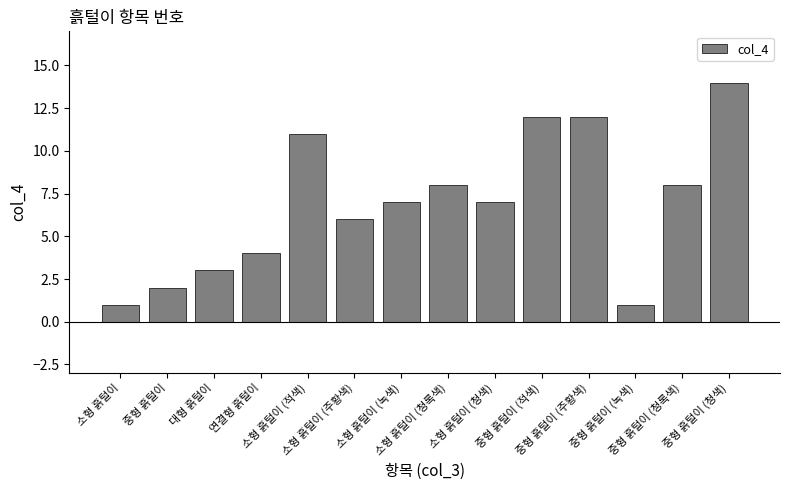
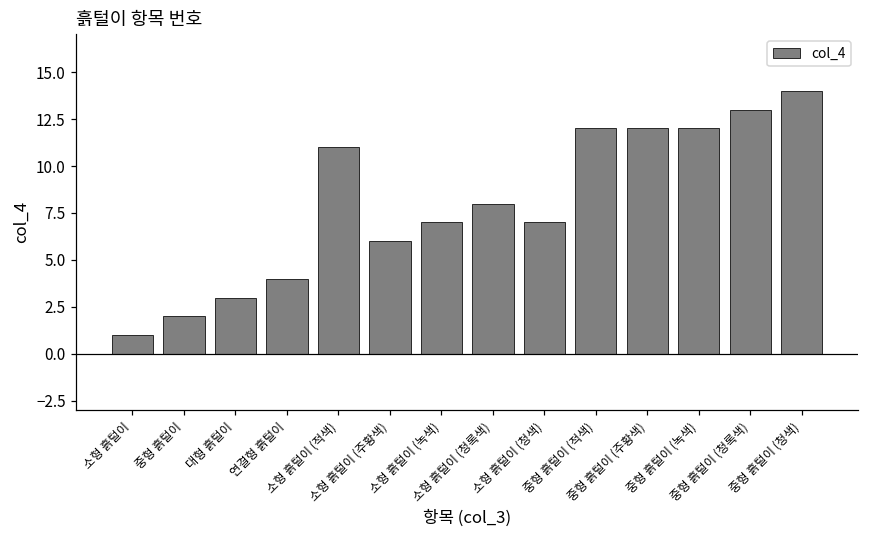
  {
    "소형 흙털이": 1,
    "중형 흙털이": 2,
    "대형 흙털이": 3,
    "연결형 흙털이": 4,
    "소형 흙털이 (적색)": 11,
    "소형 흙털이 (주황색)": 6,
    "소형 흙털이 (녹색)": 7,
    "소형 흙털이 (청록색)": 8,
    "소형 흙털이 (청색)": 7,
    "중형 흙털이 (적색)": 12,
    "중형 흙털이 (주황색)": 12,
-   "중형 흙털이 (녹색)": 1,
-   "중형 흙털이 (청록색)": 8,
+   "중형 흙털이 (녹색)": 12,
+   "중형 흙털이 (청록색)": 13,
    "중형 흙털이 (청색)": 14
  }
